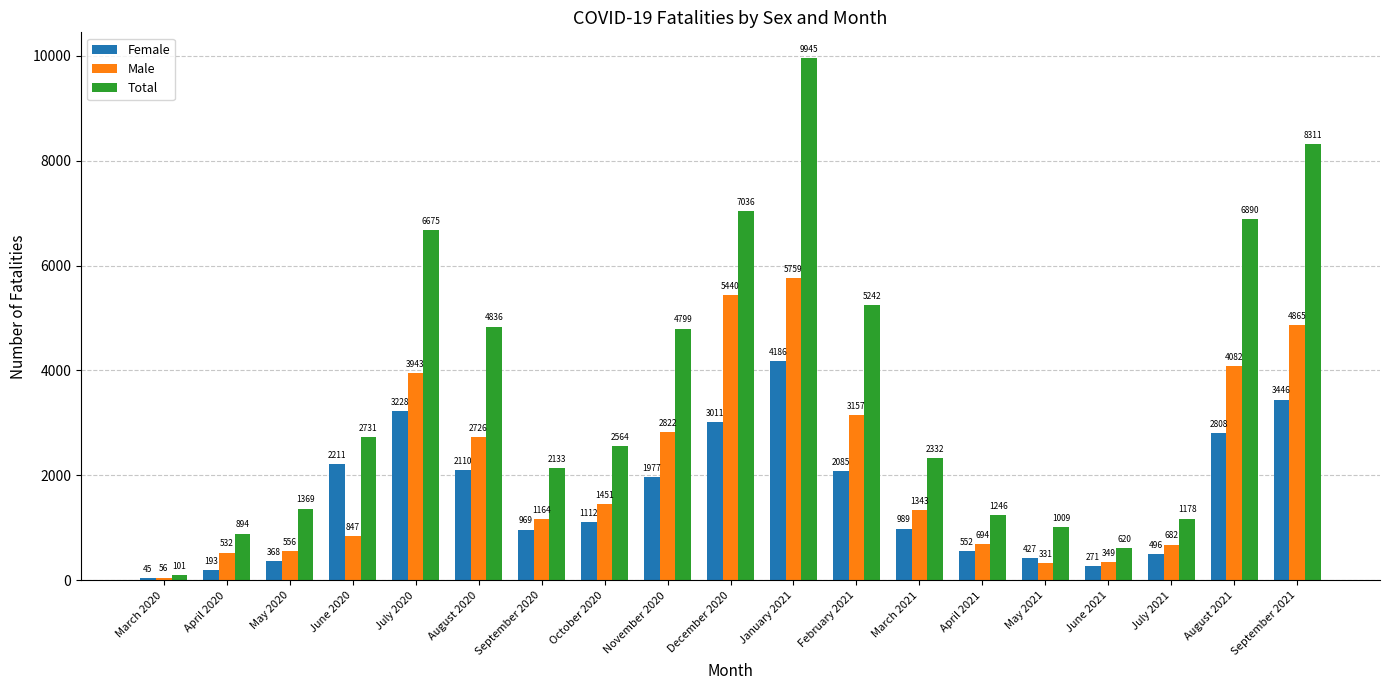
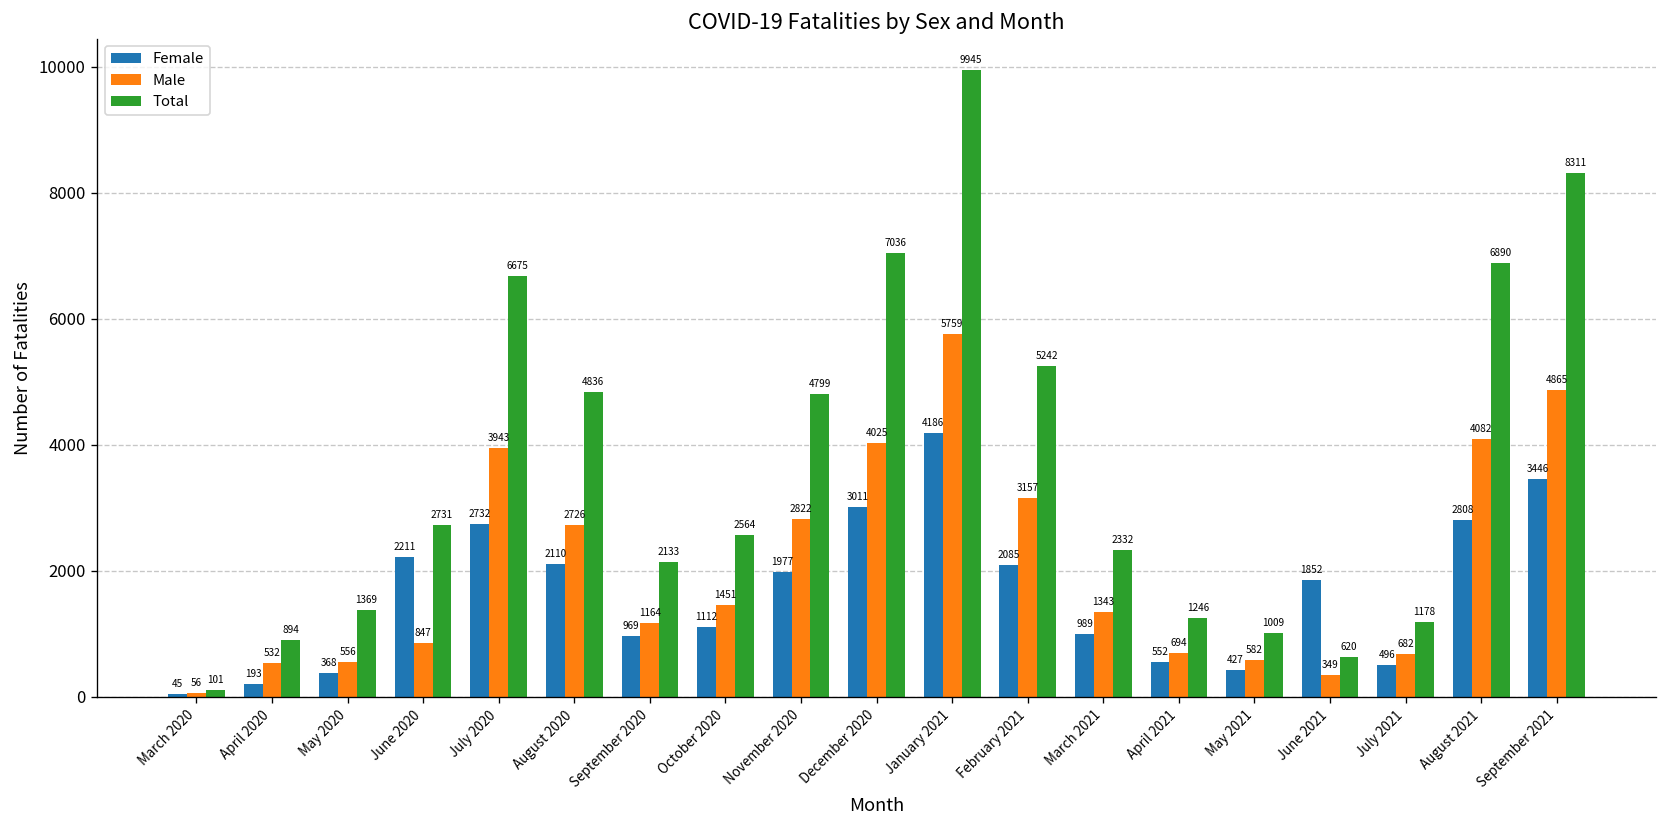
  {
    "Female": {
      "March 2020": 45,
      "April 2020": 193,
      "May 2020": 368,
      "June 2020": 2211,
-     "July 2020": 3228,
+     "July 2020": 2732,
      "August 2020": 2110,
      "September 2020": 969,
      "October 2020": 1112,
      "November 2020": 1977,
      "December 2020": 3011,
      "January 2021": 4186,
      "February 2021": 2085,
      "March 2021": 989,
      "April 2021": 552,
      "May 2021": 427,
-     "June 2021": 271,
+     "June 2021": 1852,
      "July 2021": 496,
      "August 2021": 2808,
      "September 2021": 3446
    },
    "Male": {
      "March 2020": 56,
      "April 2020": 532,
      "May 2020": 556,
      "June 2020": 847,
      "July 2020": 3943,
      "August 2020": 2726,
      "September 2020": 1164,
      "October 2020": 1451,
      "November 2020": 2822,
-     "December 2020": 5440,
+     "December 2020": 4025,
      "January 2021": 5759,
      "February 2021": 3157,
      "March 2021": 1343,
      "April 2021": 694,
-     "May 2021": 331,
+     "May 2021": 582,
      "June 2021": 349,
      "July 2021": 682,
      "August 2021": 4082,
      "September 2021": 4865
    },
    "Total": {
      "March 2020": 101,
      "April 2020": 894,
      "May 2020": 1369,
      "June 2020": 2731,
      "July 2020": 6675,
      "August 2020": 4836,
      "September 2020": 2133,
      "October 2020": 2564,
      "November 2020": 4799,
      "December 2020": 7036,
      "January 2021": 9945,
      "February 2021": 5242,
      "March 2021": 2332,
      "April 2021": 1246,
      "May 2021": 1009,
      "June 2021": 620,
      "July 2021": 1178,
      "August 2021": 6890,
      "September 2021": 8311
    }
  }
